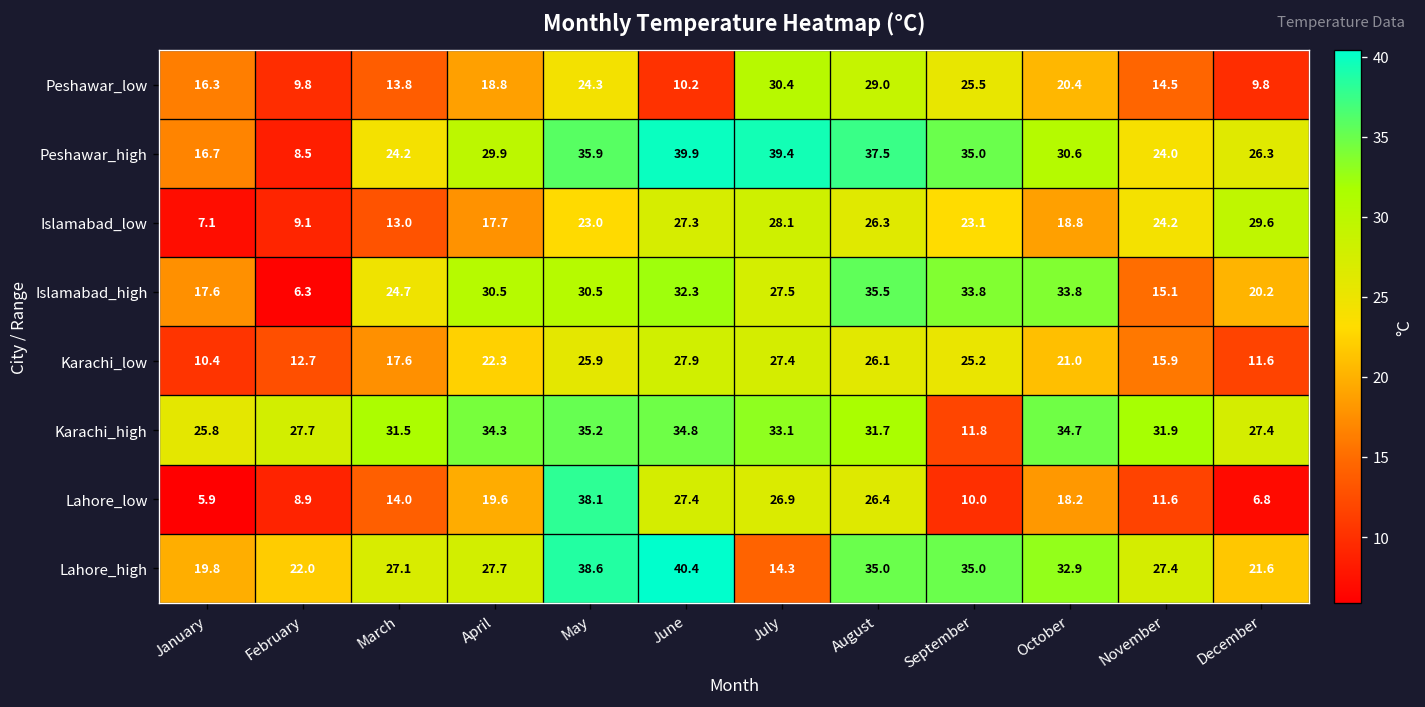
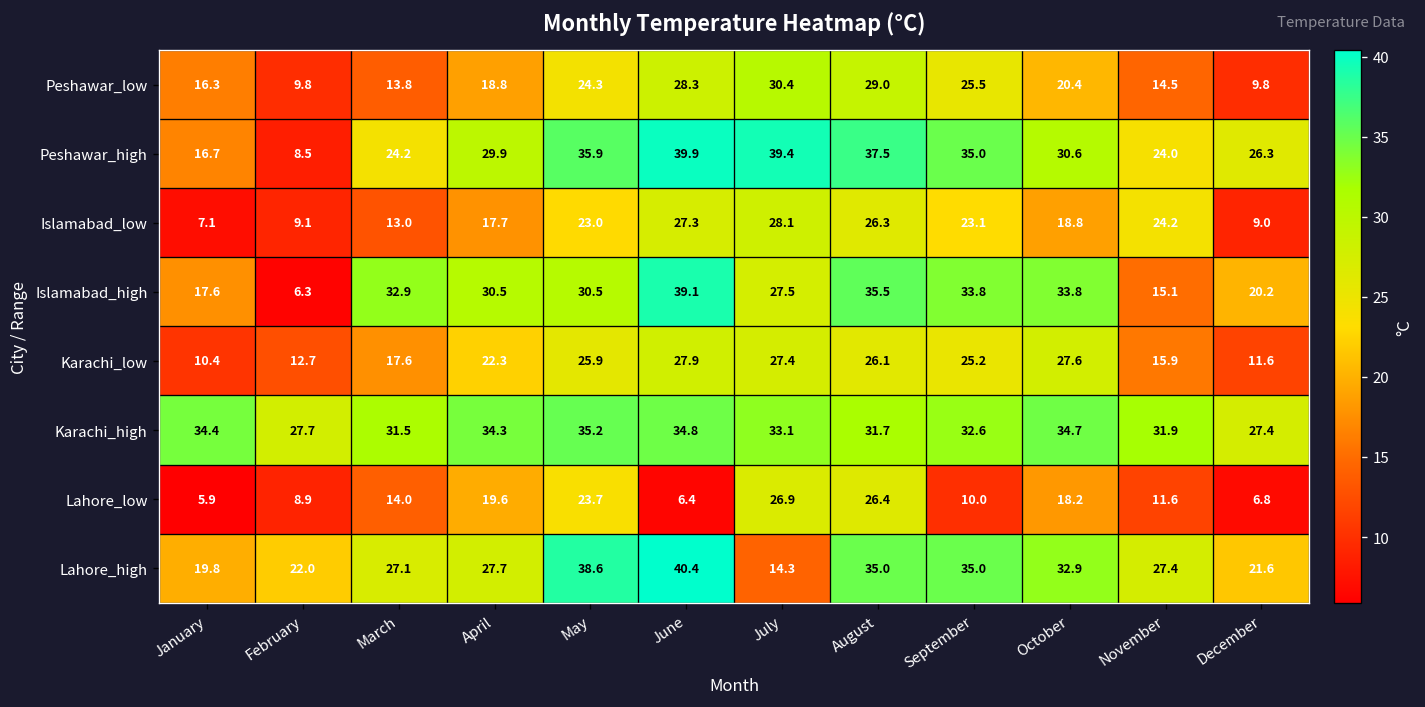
  {
    "Peshawar_low": {
      "January": 16.3,
      "February": 9.8,
      "March": 13.8,
      "April": 18.8,
      "May": 24.3,
-     "June": 10.2,
+     "June": 28.3,
      "July": 30.4,
      "August": 29.0,
      "September": 25.5,
      "October": 20.4,
      "November": 14.5,
      "December": 9.8
    },
    "Peshawar_high": {
      "January": 16.7,
      "February": 8.5,
      "March": 24.2,
      "April": 29.9,
      "May": 35.9,
      "June": 39.9,
      "July": 39.4,
      "August": 37.5,
      "September": 35.0,
      "October": 30.6,
      "November": 24.0,
      "December": 26.3
    },
    "Islamabad_low": {
      "January": 7.1,
      "February": 9.1,
      "March": 13.0,
      "April": 17.7,
      "May": 23.0,
      "June": 27.3,
      "July": 28.1,
      "August": 26.3,
      "September": 23.1,
      "October": 18.8,
      "November": 24.2,
-     "December": 29.6
+     "December": 9.0
    },
    "Islamabad_high": {
      "January": 17.6,
      "February": 6.3,
-     "March": 24.7,
+     "March": 32.9,
      "April": 30.5,
      "May": 30.5,
-     "June": 32.3,
+     "June": 39.1,
      "July": 27.5,
      "August": 35.5,
      "September": 33.8,
      "October": 33.8,
      "November": 15.1,
      "December": 20.2
    },
    "Karachi_low": {
      "January": 10.4,
      "February": 12.7,
      "March": 17.6,
      "April": 22.3,
      "May": 25.9,
      "June": 27.9,
      "July": 27.4,
      "August": 26.1,
      "September": 25.2,
-     "October": 21.0,
+     "October": 27.6,
      "November": 15.9,
      "December": 11.6
    },
    "Karachi_high": {
-     "January": 25.8,
+     "January": 34.4,
      "February": 27.7,
      "March": 31.5,
      "April": 34.3,
      "May": 35.2,
      "June": 34.8,
      "July": 33.1,
      "August": 31.7,
-     "September": 11.8,
+     "September": 32.6,
      "October": 34.7,
      "November": 31.9,
      "December": 27.4
    },
    "Lahore_low": {
      "January": 5.9,
      "February": 8.9,
      "March": 14.0,
      "April": 19.6,
-     "May": 38.1,
-     "June": 27.4,
+     "May": 23.7,
+     "June": 6.4,
      "July": 26.9,
      "August": 26.4,
      "September": 10.0,
      "October": 18.2,
      "November": 11.6,
      "December": 6.8
    },
    "Lahore_high": {
      "January": 19.8,
      "February": 22.0,
      "March": 27.1,
      "April": 27.7,
      "May": 38.6,
      "June": 40.4,
      "July": 14.3,
      "August": 35.0,
      "September": 35.0,
      "October": 32.9,
      "November": 27.4,
      "December": 21.6
    }
  }
